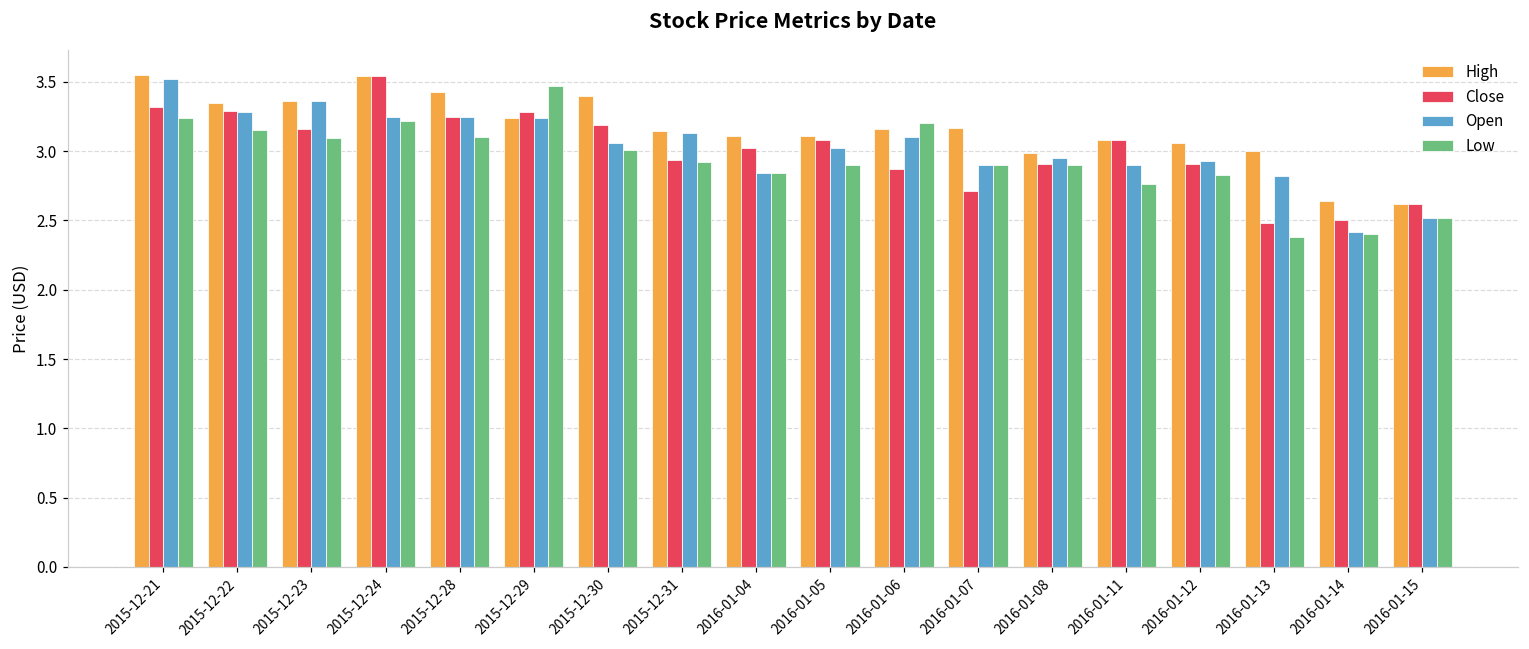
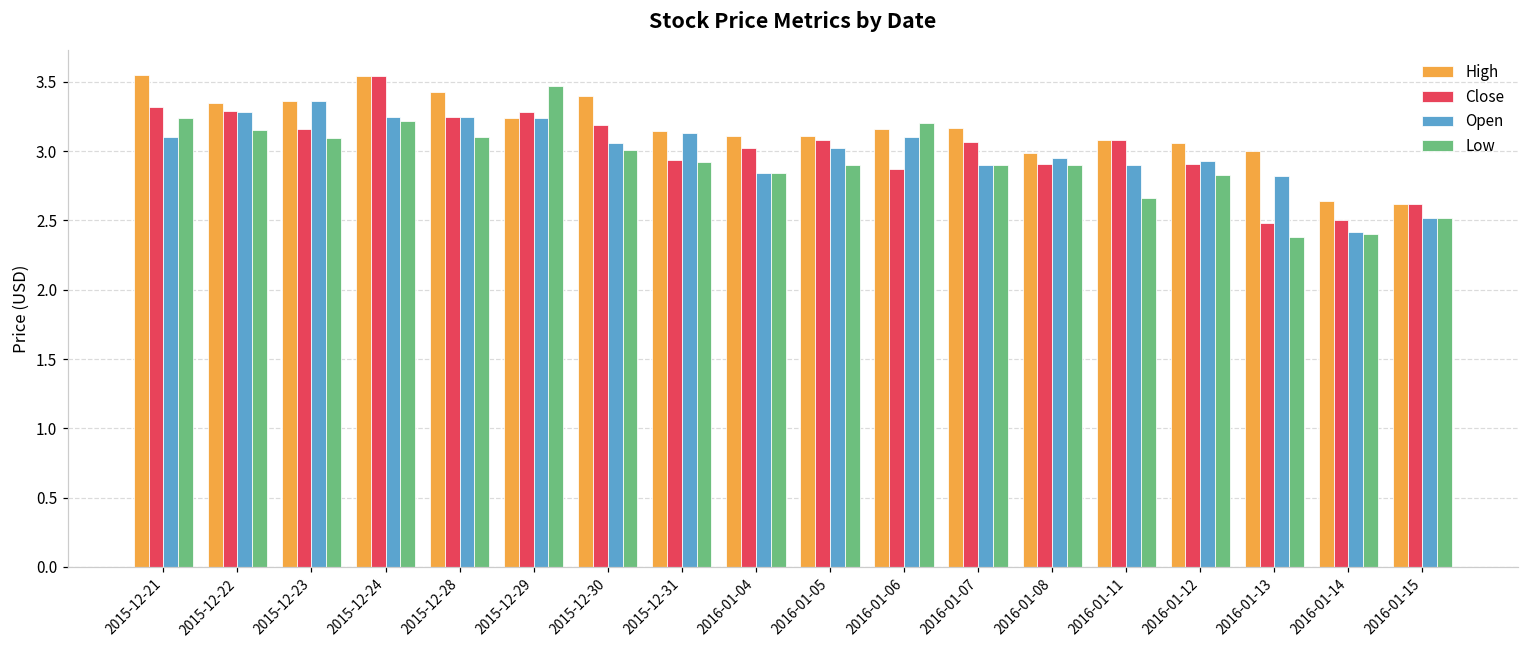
  {
    "High": {
      "2015-12-21": 3.55,
      "2015-12-22": 3.35,
      "2015-12-23": 3.36,
      "2015-12-24": 3.54,
      "2015-12-28": 3.43,
      "2015-12-29": 3.24,
      "2015-12-30": 3.40,
      "2015-12-31": 3.15,
      "2016-01-04": 3.11,
      "2016-01-05": 3.11,
      "2016-01-06": 3.16,
      "2016-01-07": 3.17,
      "2016-01-08": 2.99,
      "2016-01-11": 3.08,
      "2016-01-12": 3.06,
      "2016-01-13": 3.00,
      "2016-01-14": 2.64,
      "2016-01-15": 2.62
    },
    "Close": {
      "2015-12-21": 3.32,
      "2015-12-22": 3.29,
      "2015-12-23": 3.16,
      "2015-12-24": 3.54,
      "2015-12-28": 3.25,
      "2015-12-29": 3.28,
      "2015-12-30": 3.19,
      "2015-12-31": 2.94,
      "2016-01-04": 3.02,
      "2016-01-05": 3.08,
      "2016-01-06": 2.87,
-     "2016-01-07": 2.71,
+     "2016-01-07": 3.07,
      "2016-01-08": 2.91,
      "2016-01-11": 3.08,
      "2016-01-12": 2.91,
      "2016-01-13": 2.48,
      "2016-01-14": 2.50,
      "2016-01-15": 2.62
    },
    "Open": {
-     "2015-12-21": 3.52,
+     "2015-12-21": 3.10,
      "2015-12-22": 3.28,
      "2015-12-23": 3.36,
      "2015-12-24": 3.25,
      "2015-12-28": 3.25,
      "2015-12-29": 3.24,
      "2015-12-30": 3.06,
      "2015-12-31": 3.13,
      "2016-01-04": 2.84,
      "2016-01-05": 3.02,
      "2016-01-06": 3.10,
      "2016-01-07": 2.90,
      "2016-01-08": 2.95,
      "2016-01-11": 2.90,
      "2016-01-12": 2.93,
      "2016-01-13": 2.82,
      "2016-01-14": 2.42,
      "2016-01-15": 2.52
    },
    "Low": {
      "2015-12-21": 3.24,
      "2015-12-22": 3.15,
      "2015-12-23": 3.10,
      "2015-12-24": 3.22,
      "2015-12-28": 3.10,
      "2015-12-29": 3.47,
      "2015-12-30": 3.01,
      "2015-12-31": 2.92,
      "2016-01-04": 2.84,
      "2016-01-05": 2.90,
      "2016-01-06": 3.20,
      "2016-01-07": 2.90,
      "2016-01-08": 2.90,
-     "2016-01-11": 2.76,
+     "2016-01-11": 2.66,
      "2016-01-12": 2.83,
      "2016-01-13": 2.38,
      "2016-01-14": 2.40,
      "2016-01-15": 2.52
    }
  }
